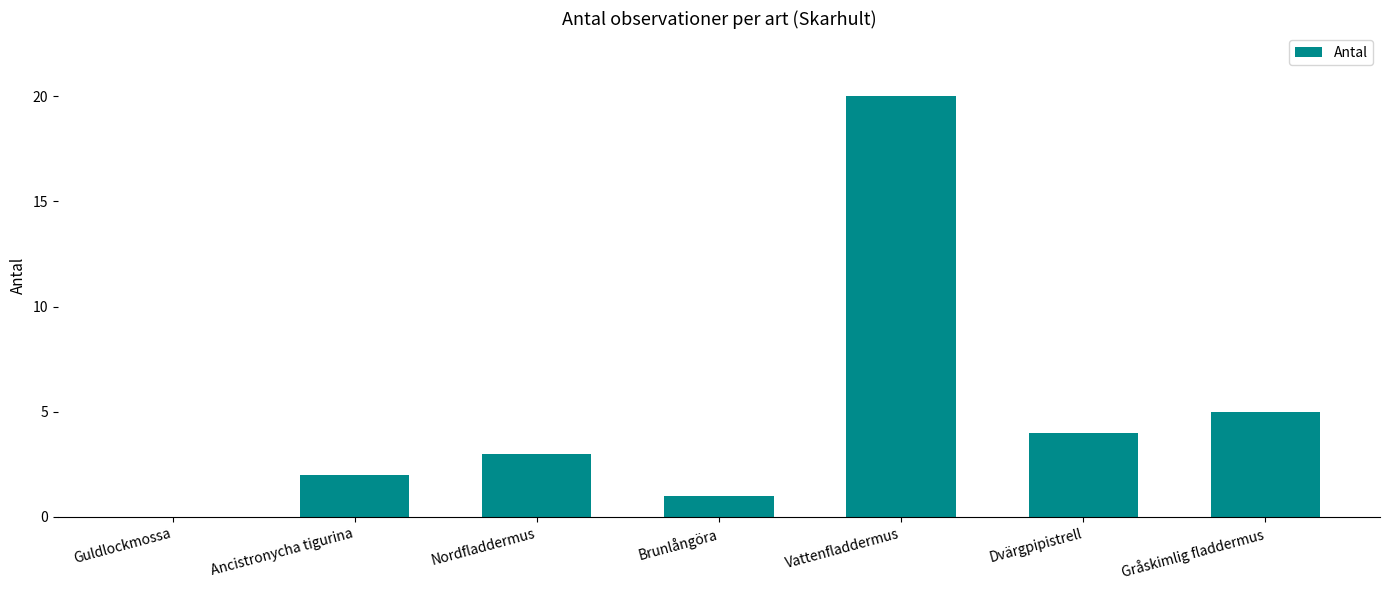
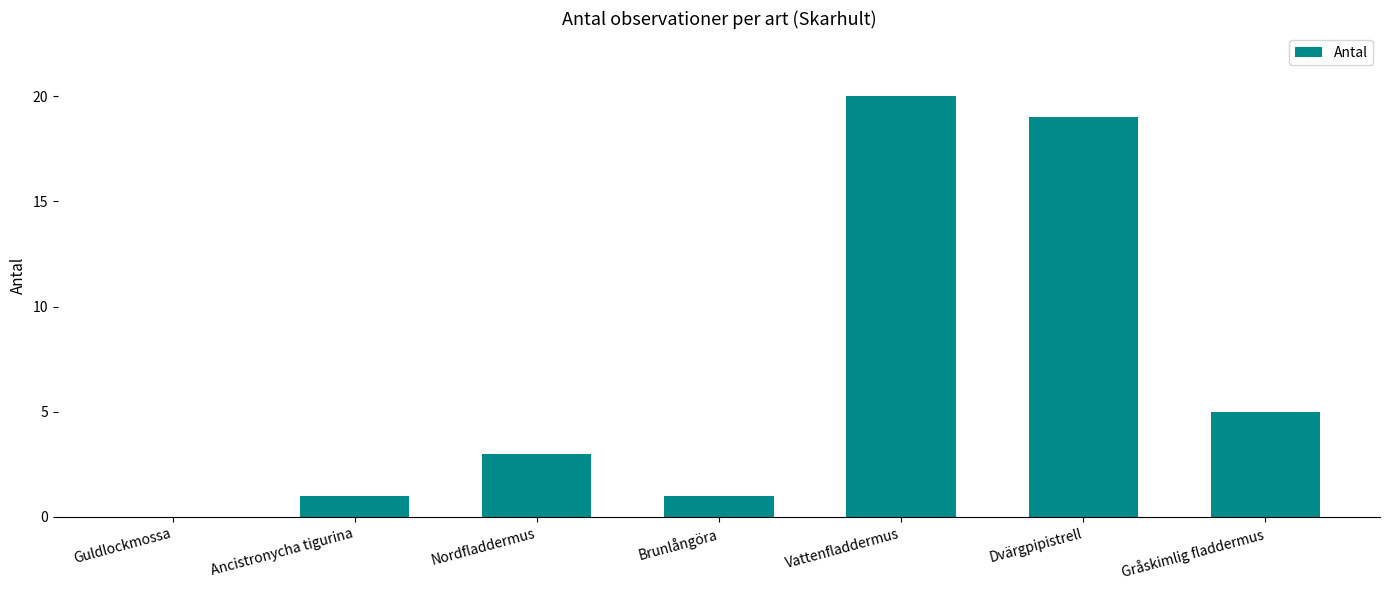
  {
    "Guldlockmossa": 0,
-   "Ancistronycha tigurina": 2,
+   "Ancistronycha tigurina": 1,
    "Nordfladdermus": 3,
    "Brunlångöra": 1,
    "Vattenfladdermus": 20,
-   "Dvärgpipistrell": 4,
+   "Dvärgpipistrell": 19,
    "Gråskimlig fladdermus": 5
  }
